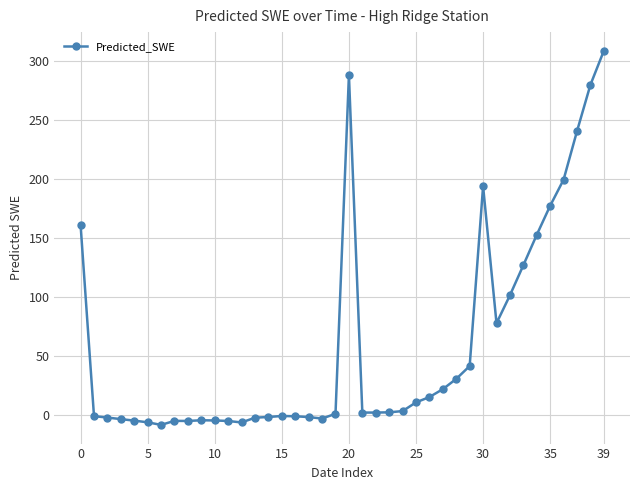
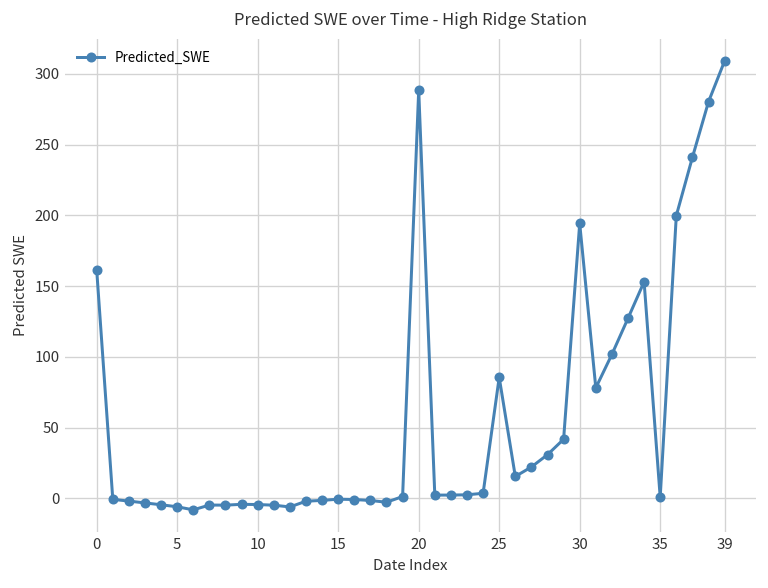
  {
    "0": 161,
    "5": -6,
    "10": -4,
    "15": -1,
    "20": 288,
-   "25": 11,
+   "25": 85,
    "30": 194,
-   "35": 178,
+   "35": 1,
    "39": 309
  }
